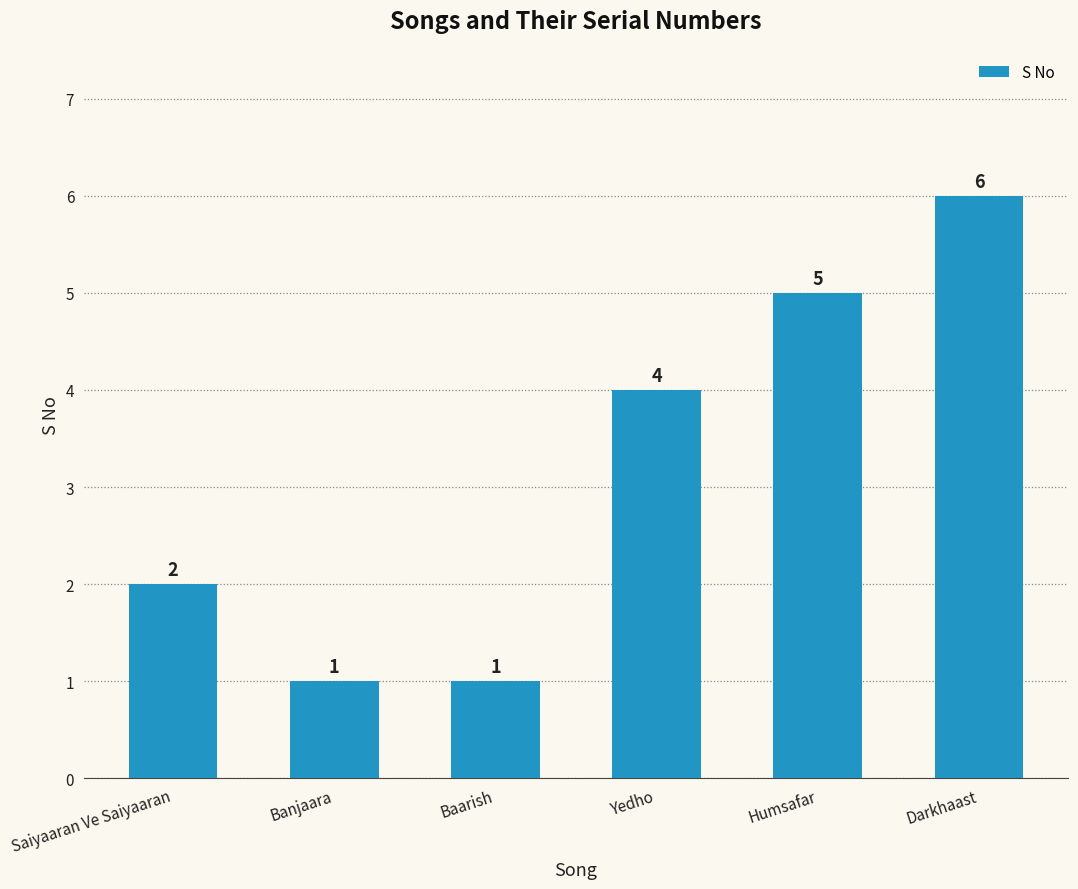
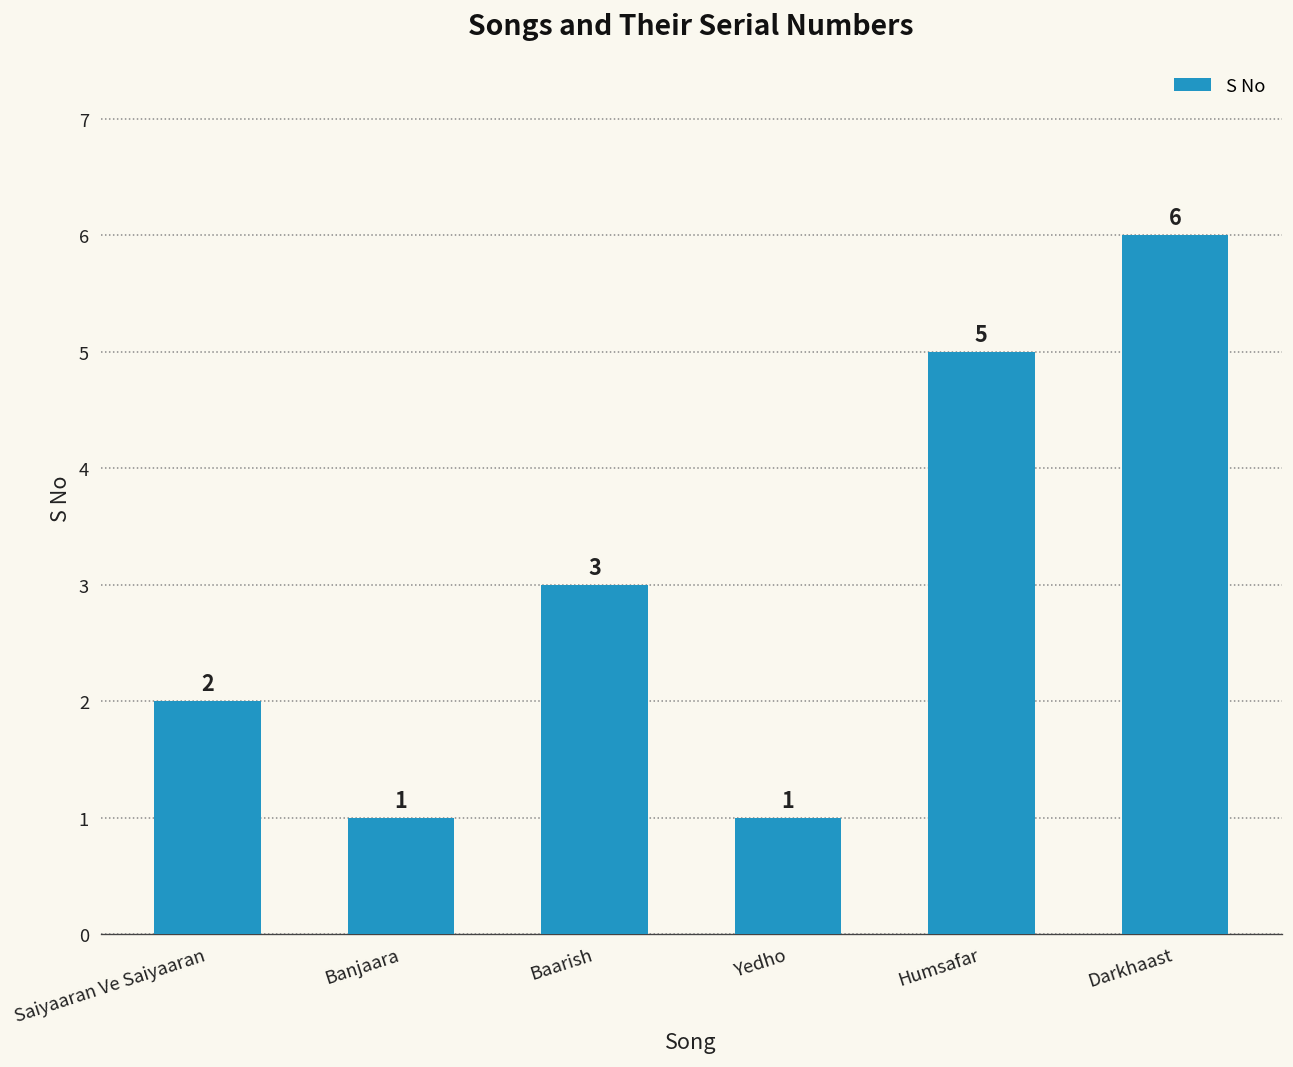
  {
    "Saiyaaran Ve Saiyaaran": 2,
    "Banjaara": 1,
-   "Baarish": 1,
-   "Yedho": 4,
+   "Baarish": 3,
+   "Yedho": 1,
    "Humsafar": 5,
    "Darkhaast": 6
  }
